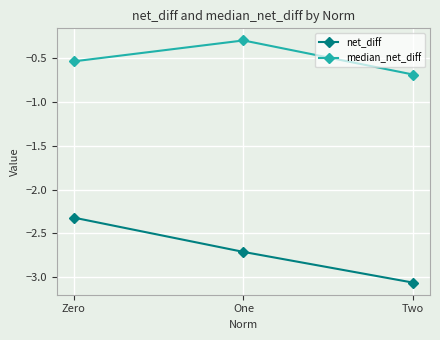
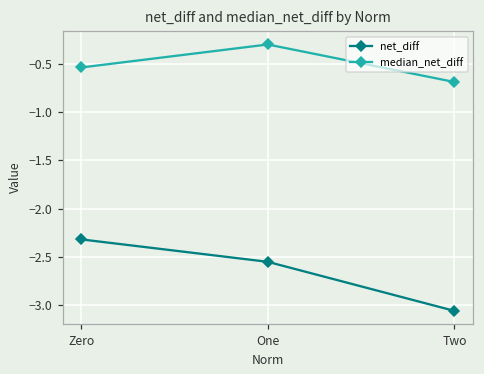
  {
    "net_diff": {
      "Zero": -2.3,
-     "One": -2.7,
+     "One": -2.6,
      "Two": -3.1
    },
    "median_net_diff": {
      "Zero": -0.5,
      "One": -0.3,
      "Two": -0.7
    }
  }
